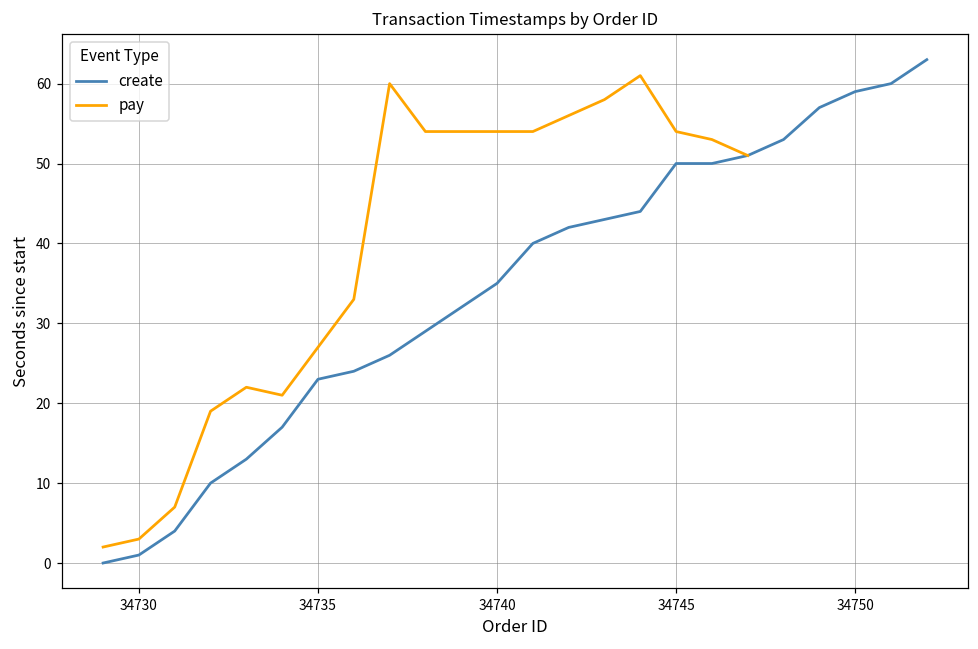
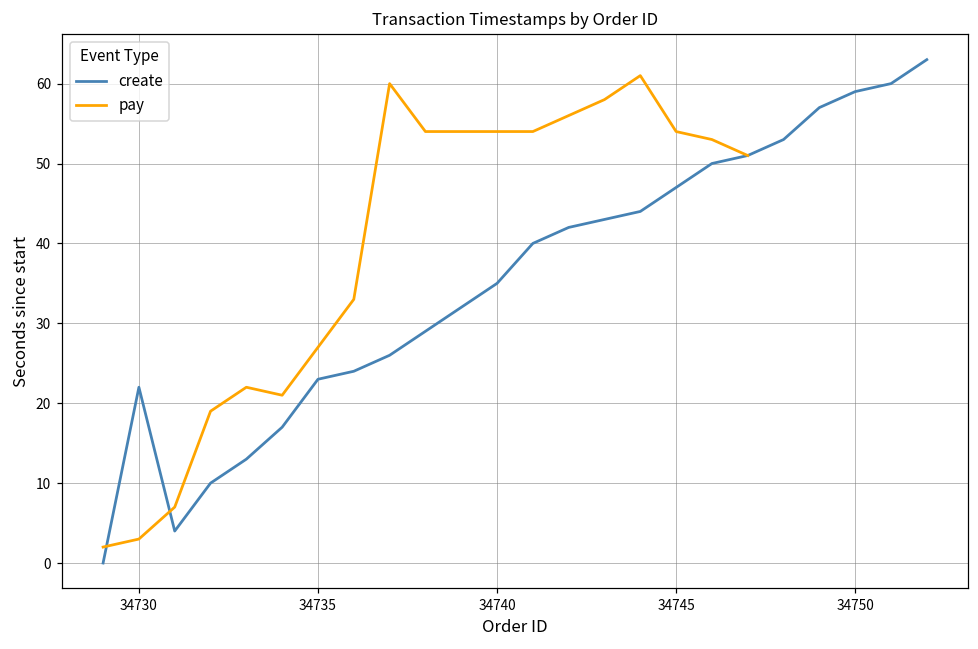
  {
    "create": {
-     "34730": 1,
+     "34730": 22,
      "34735": 23,
      "34740": 35,
-     "34745": 50,
+     "34745": 47,
      "34750": 59
    },
    "pay": {
      "34730": 3,
      "34735": 27,
      "34745": 54
    }
  }
